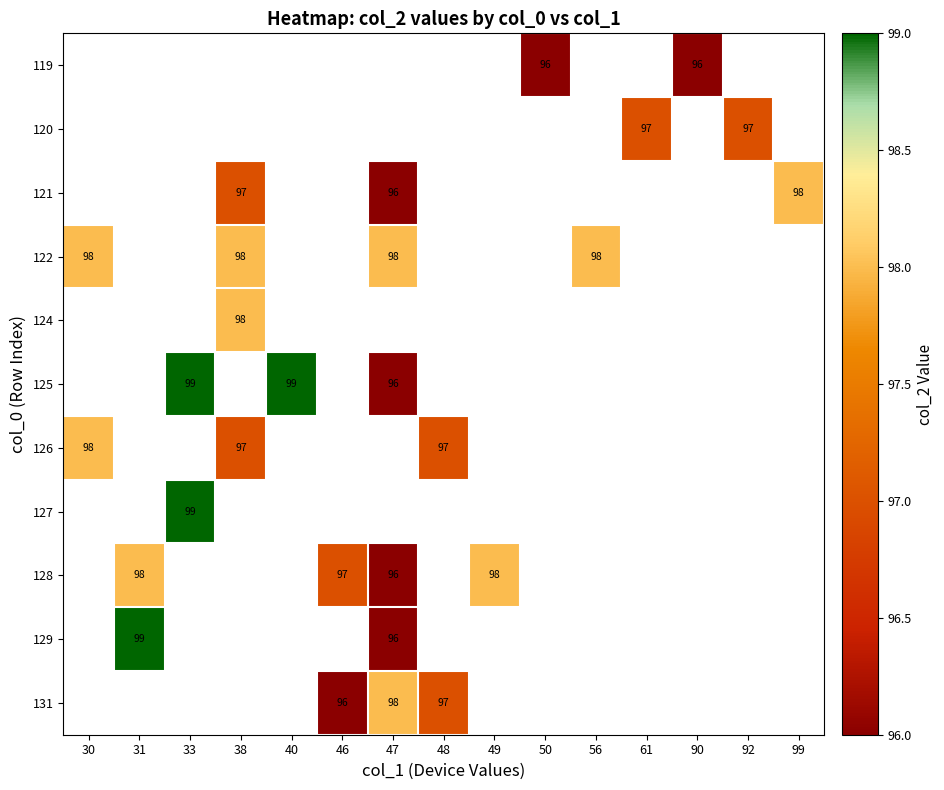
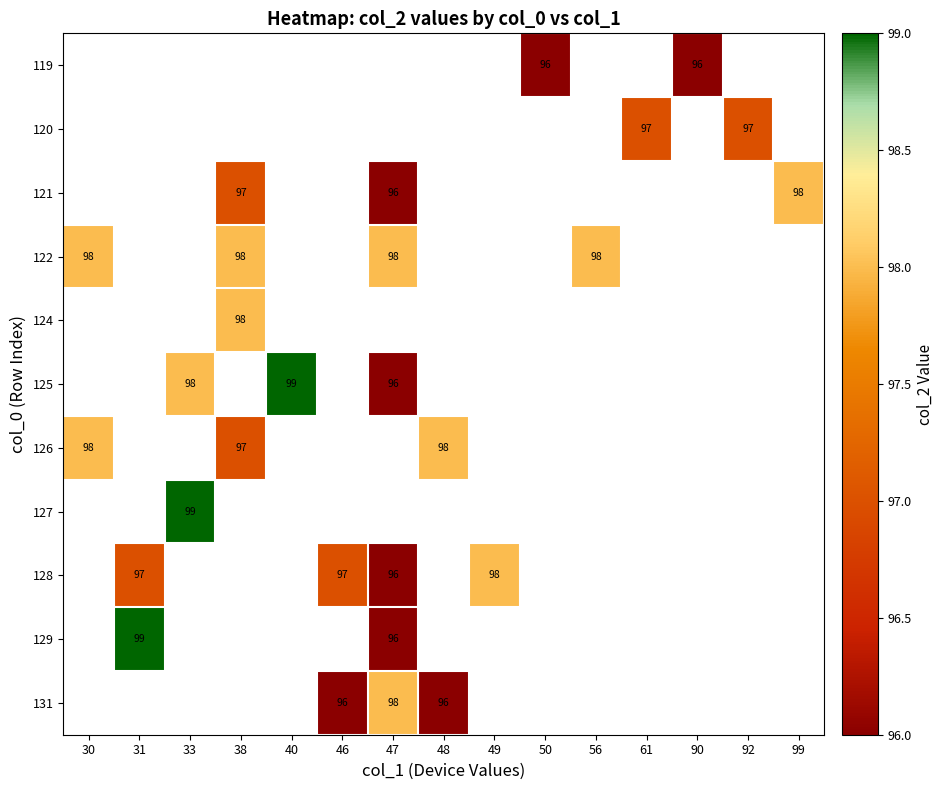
  {
    "119": {
      "50": 96,
      "90": 96
    },
    "120": {
      "61": 97,
      "92": 97
    },
    "121": {
      "38": 97,
      "47": 96,
      "99": 98
    },
    "122": {
      "30": 98,
      "38": 98,
      "47": 98,
      "56": 98
    },
    "124": {
      "38": 98
    },
    "125": {
-     "33": 99,
+     "33": 98,
      "40": 99,
      "47": 96
    },
    "126": {
      "30": 98,
      "38": 97,
-     "48": 97
+     "48": 98
    },
    "127": {
      "33": 99
    },
    "128": {
-     "31": 98,
+     "31": 97,
      "46": 97,
      "47": 96,
      "49": 98
    },
    "129": {
      "31": 99,
      "47": 96
    },
    "131": {
      "46": 96,
      "47": 98,
-     "48": 97
+     "48": 96
    }
  }
